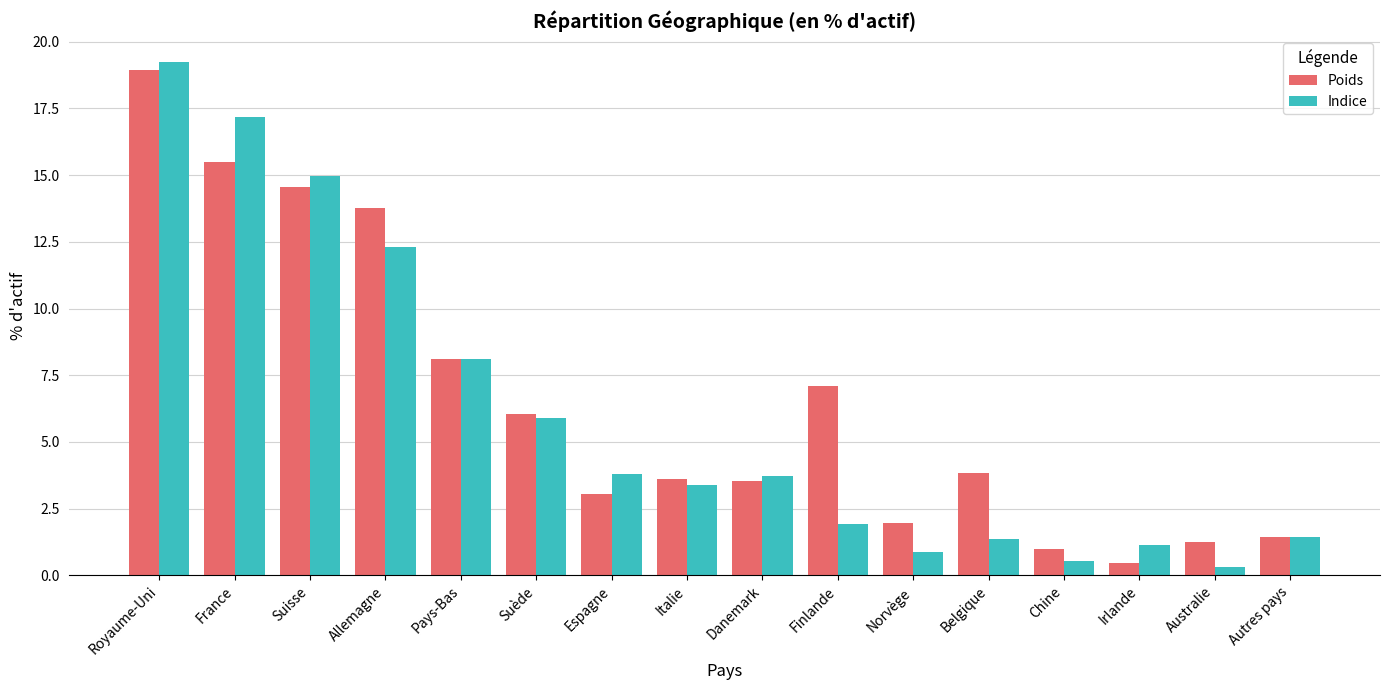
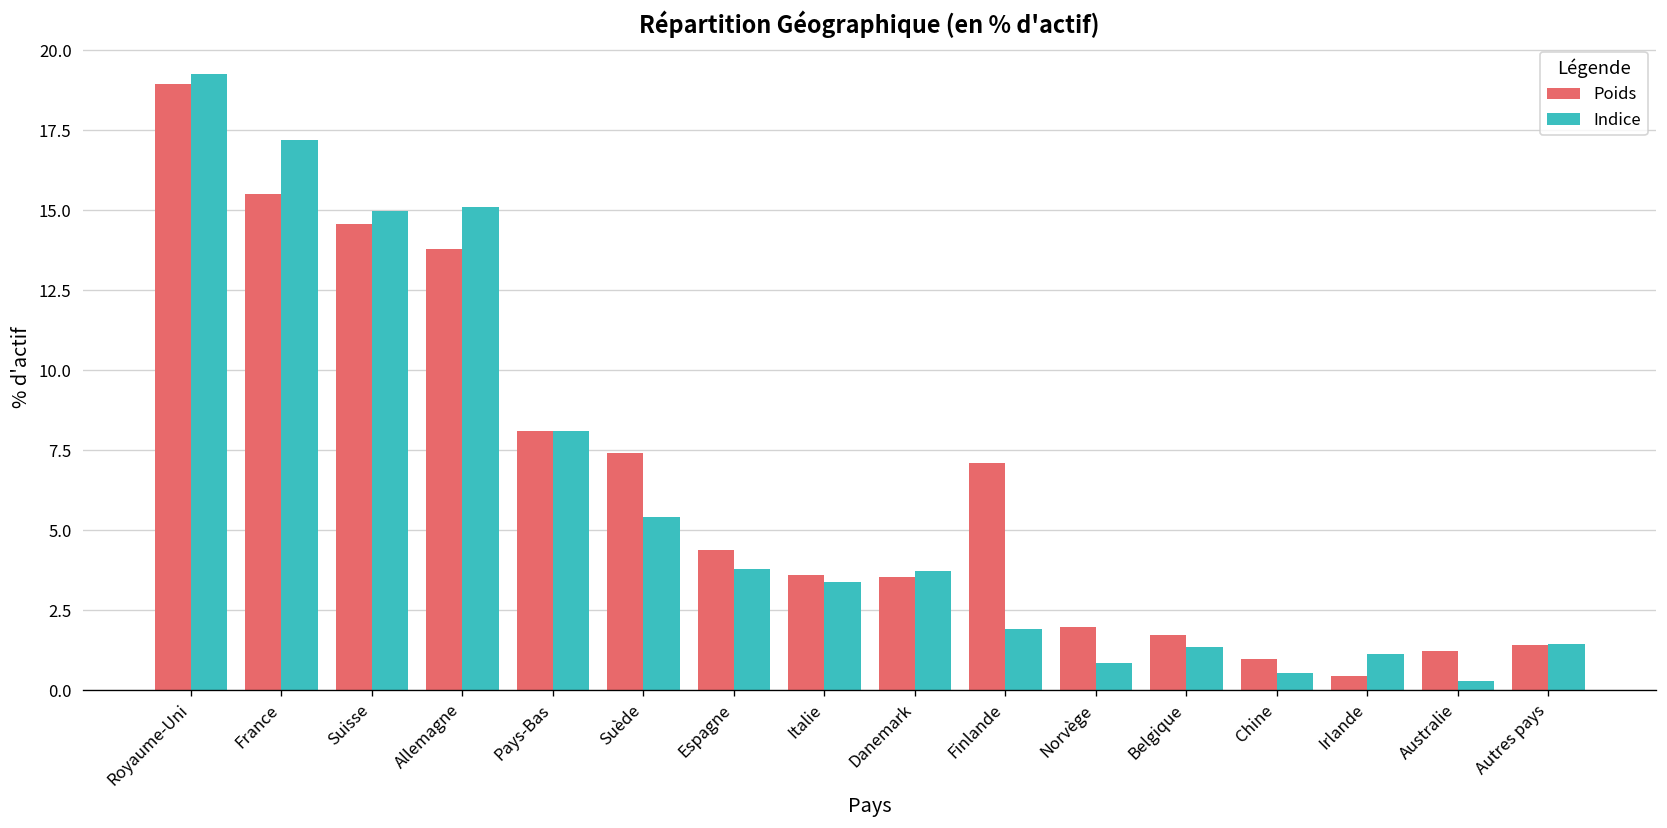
  {
    "Poids": {
      "Royaume-Uni": 18.9,
      "France": 15.5,
      "Suisse": 14.6,
      "Allemagne": 13.8,
      "Pays-Bas": 8.1,
-     "Suède": 6.0,
-     "Espagne": 3.1,
+     "Suède": 7.4,
+     "Espagne": 4.4,
      "Italie": 3.6,
      "Danemark": 3.5,
      "Finlande": 7.1,
      "Norvège": 2.0,
-     "Belgique": 3.8,
+     "Belgique": 1.7,
      "Chine": 1.0,
      "Irlande": 0.5,
      "Australie": 1.2,
      "Autres pays": 1.4
    },
    "Indice": {
      "Royaume-Uni": 19.3,
      "France": 17.2,
      "Suisse": 15.0,
-     "Allemagne": 12.3,
+     "Allemagne": 15.1,
      "Pays-Bas": 8.1,
-     "Suède": 5.9,
+     "Suède": 5.4,
      "Espagne": 3.8,
      "Italie": 3.4,
      "Danemark": 3.7,
      "Finlande": 1.9,
      "Norvège": 0.9,
      "Belgique": 1.4,
      "Chine": 0.5,
      "Irlande": 1.1,
      "Australie": 0.3,
      "Autres pays": 1.5
    }
  }
